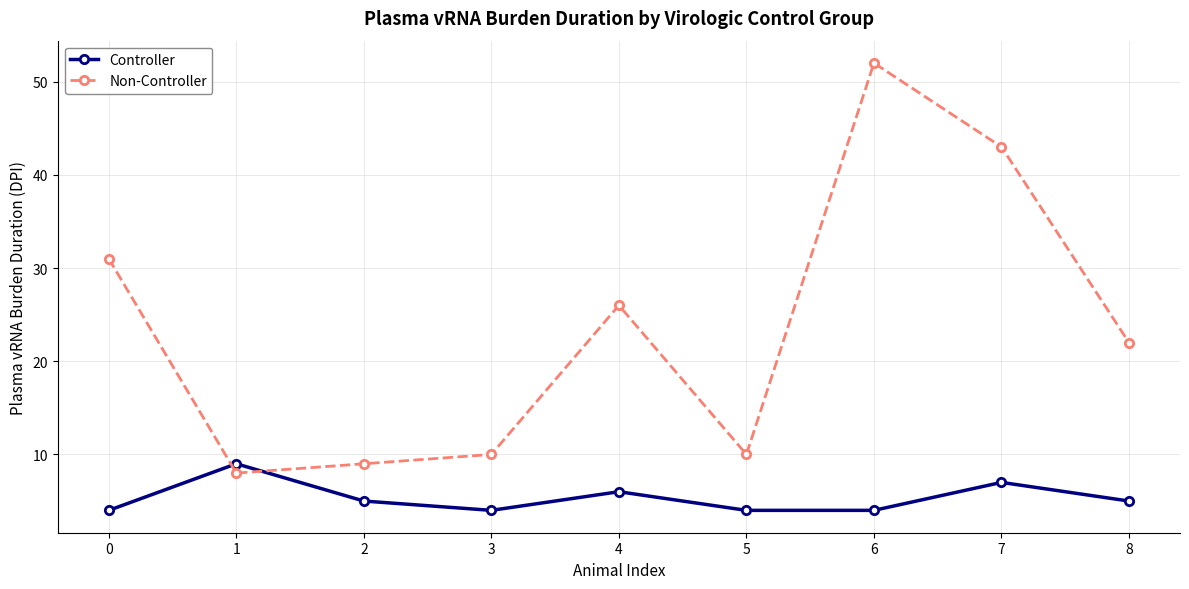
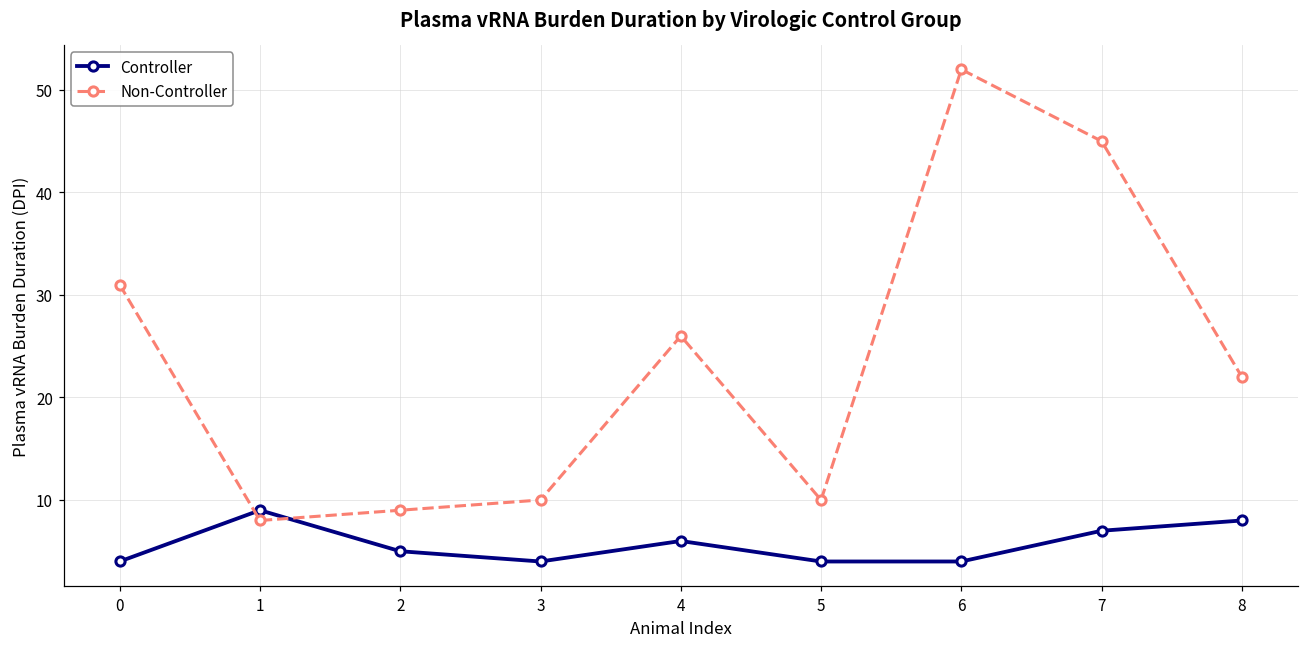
  {
    "Controller": {
      "0": 4,
      "1": 9,
      "2": 5,
      "3": 4,
      "4": 6,
      "5": 4,
      "6": 4,
      "7": 7,
-     "8": 5
+     "8": 8
    },
    "Non-Controller": {
      "0": 31,
      "1": 8,
      "2": 9,
      "3": 10,
      "4": 26,
      "5": 10,
      "6": 52,
-     "7": 43,
+     "7": 45,
      "8": 22
    }
  }
